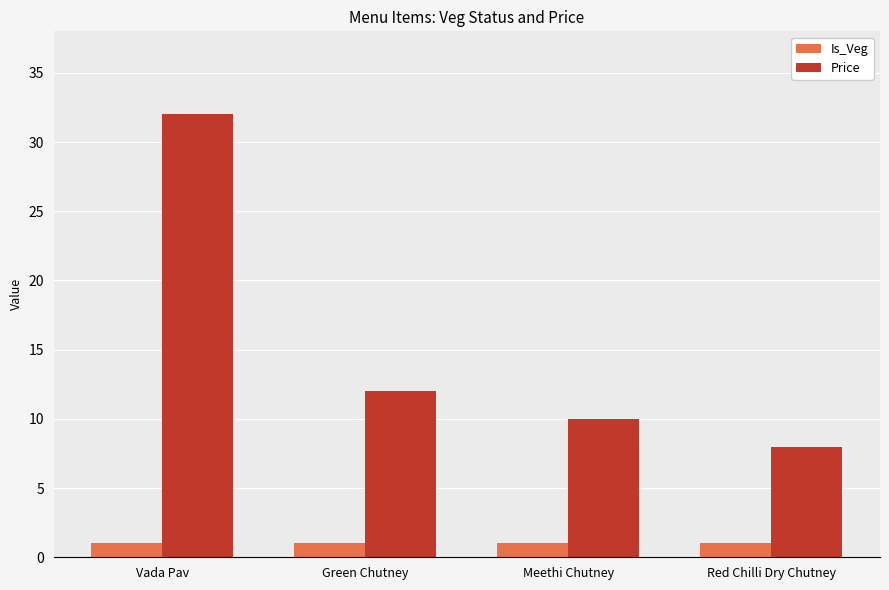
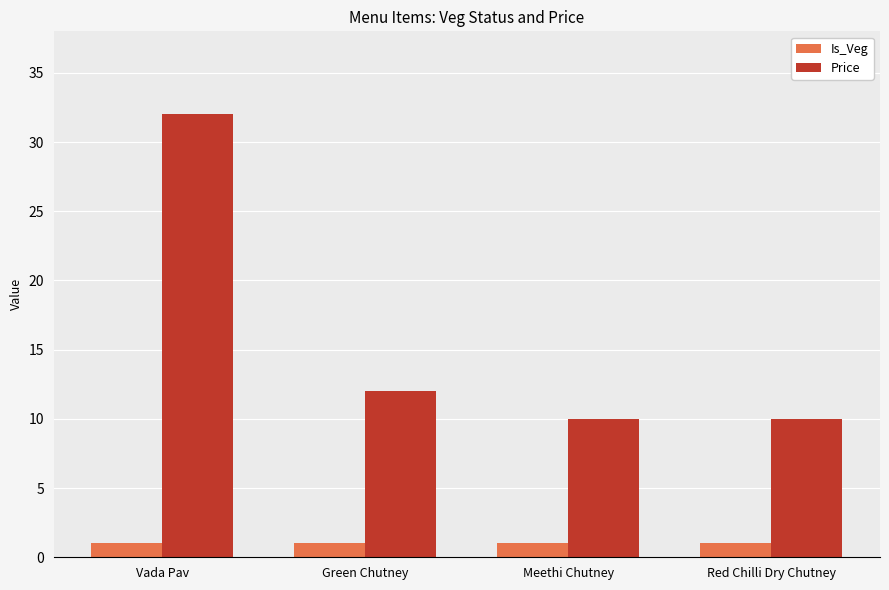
  {
    "Is_Veg": {
      "Vada Pav": 1,
      "Green Chutney": 1,
      "Meethi Chutney": 1,
      "Red Chilli Dry Chutney": 1
    },
    "Price": {
      "Vada Pav": 32,
      "Green Chutney": 12,
      "Meethi Chutney": 10,
-     "Red Chilli Dry Chutney": 8
+     "Red Chilli Dry Chutney": 10
    }
  }
